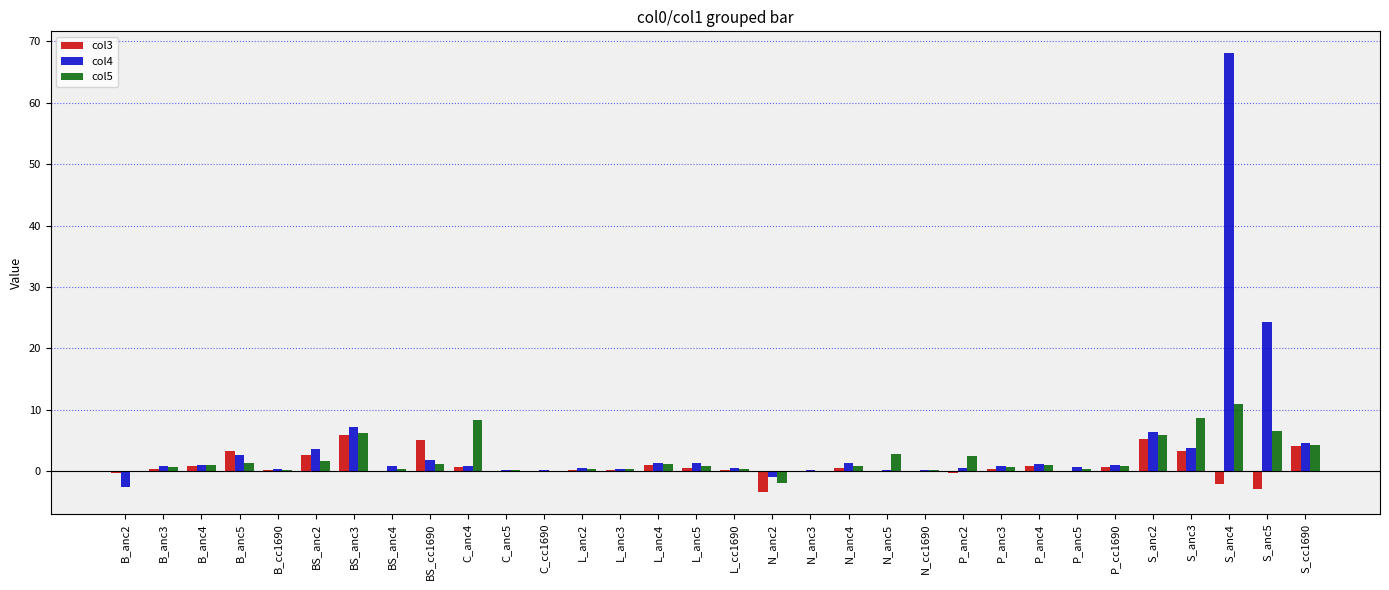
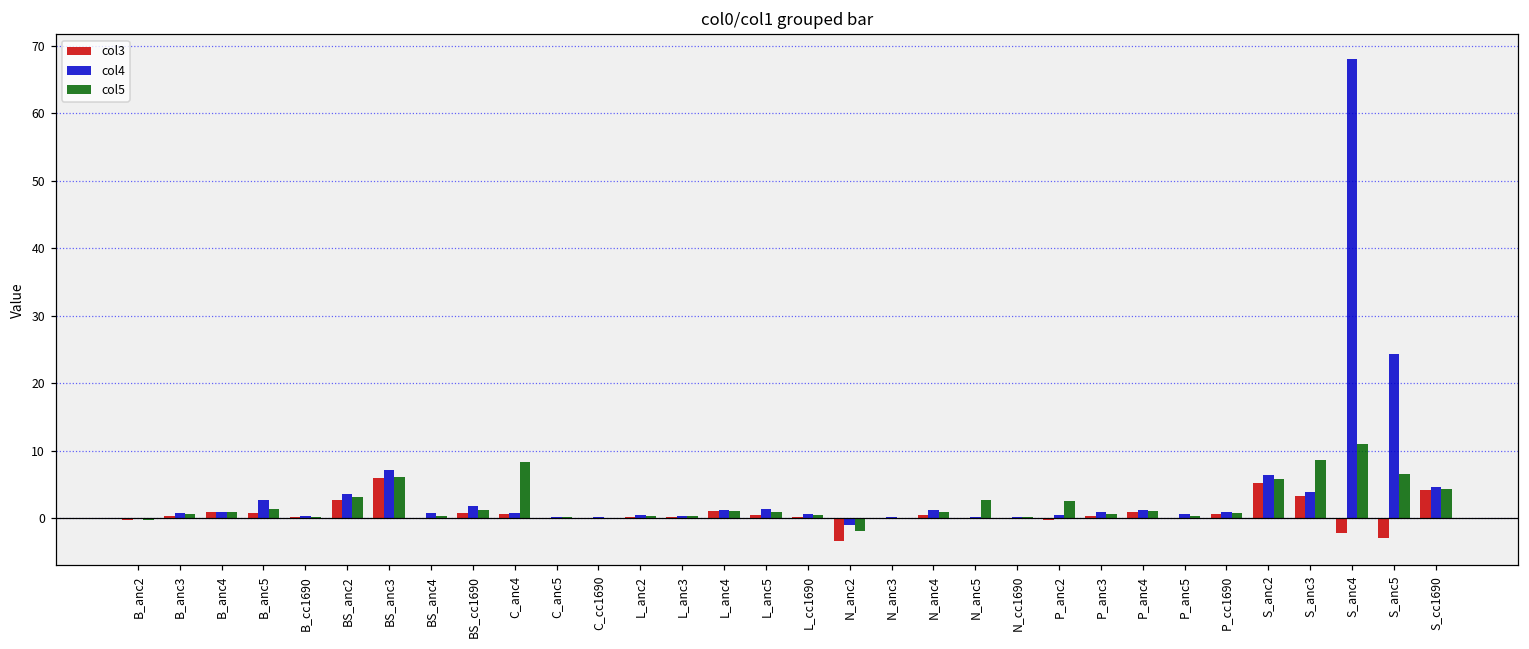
  {
    "col3": {
      "B_anc3": 0,
      "B_anc4": 1,
-     "B_anc5": 3,
+     "B_anc5": 1,
      "BS_anc2": 3,
      "BS_anc3": 6,
-     "BS_cc1690": 5,
+     "BS_cc1690": 1,
      "C_anc4": 1,
      "L_anc4": 1,
      "L_anc5": 0,
      "N_anc2": -3,
      "N_anc4": 1,
      "P_anc4": 1,
      "P_cc1690": 1,
      "S_anc2": 5,
      "S_anc3": 3,
      "S_anc4": -2,
      "S_anc5": -3,
      "S_cc1690": 4
    },
    "col4": {
-     "B_anc2": -3,
+     "B_anc2": 0,
      "B_anc3": 1,
      "B_anc4": 1,
      "B_anc5": 3,
      "BS_anc2": 4,
      "BS_anc3": 7,
      "BS_anc4": 1,
      "BS_cc1690": 2,
      "C_anc4": 1,
      "L_anc2": 0,
      "L_anc3": 0,
      "L_anc4": 1,
      "L_anc5": 1,
      "L_cc1690": 1,
      "N_anc2": -1,
      "N_anc4": 1,
      "P_anc2": 1,
      "P_anc3": 1,
      "P_anc4": 1,
      "P_anc5": 1,
      "P_cc1690": 1,
      "S_anc2": 6,
      "S_anc3": 4,
      "S_anc4": 68,
      "S_anc5": 24,
      "S_cc1690": 5
    },
    "col5": {
      "B_anc3": 1,
      "B_anc4": 1,
      "B_anc5": 1,
-     "BS_anc2": 2,
+     "BS_anc2": 3,
      "BS_anc3": 6,
      "BS_cc1690": 1,
      "C_anc4": 8,
      "L_anc4": 1,
      "L_anc5": 1,
      "L_cc1690": 0,
      "N_anc2": -2,
      "N_anc4": 1,
      "N_anc5": 3,
      "P_anc2": 3,
      "P_anc3": 1,
      "P_anc4": 1,
      "P_cc1690": 1,
      "S_anc2": 6,
      "S_anc3": 9,
      "S_anc4": 11,
      "S_anc5": 7,
      "S_cc1690": 4
    }
  }
